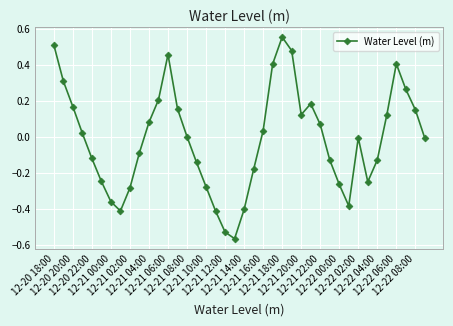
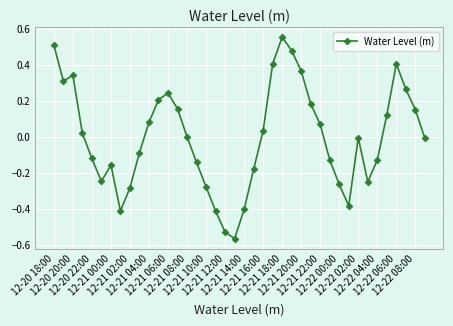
  {
    "12-20 18:00": 0.51,
-   "12-20 20:00": 0.17,
+   "12-20 20:00": 0.34,
    "12-20 22:00": -0.12,
-   "12-21 00:00": -0.36,
+   "12-21 00:00": -0.16,
    "12-21 02:00": -0.28,
    "12-21 04:00": 0.08,
-   "12-21 06:00": 0.46,
+   "12-21 06:00": 0.24,
    "12-21 08:00": 0.00,
    "12-21 10:00": -0.28,
    "12-21 12:00": -0.53,
    "12-21 14:00": -0.40,
    "12-21 16:00": 0.03,
    "12-21 18:00": 0.55,
-   "12-21 20:00": 0.12,
+   "12-21 20:00": 0.37,
    "12-21 22:00": 0.07,
    "12-22 00:00": -0.26,
    "12-22 02:00": -0.01,
    "12-22 04:00": -0.13,
    "12-22 06:00": 0.41,
    "12-22 08:00": 0.15
  }
